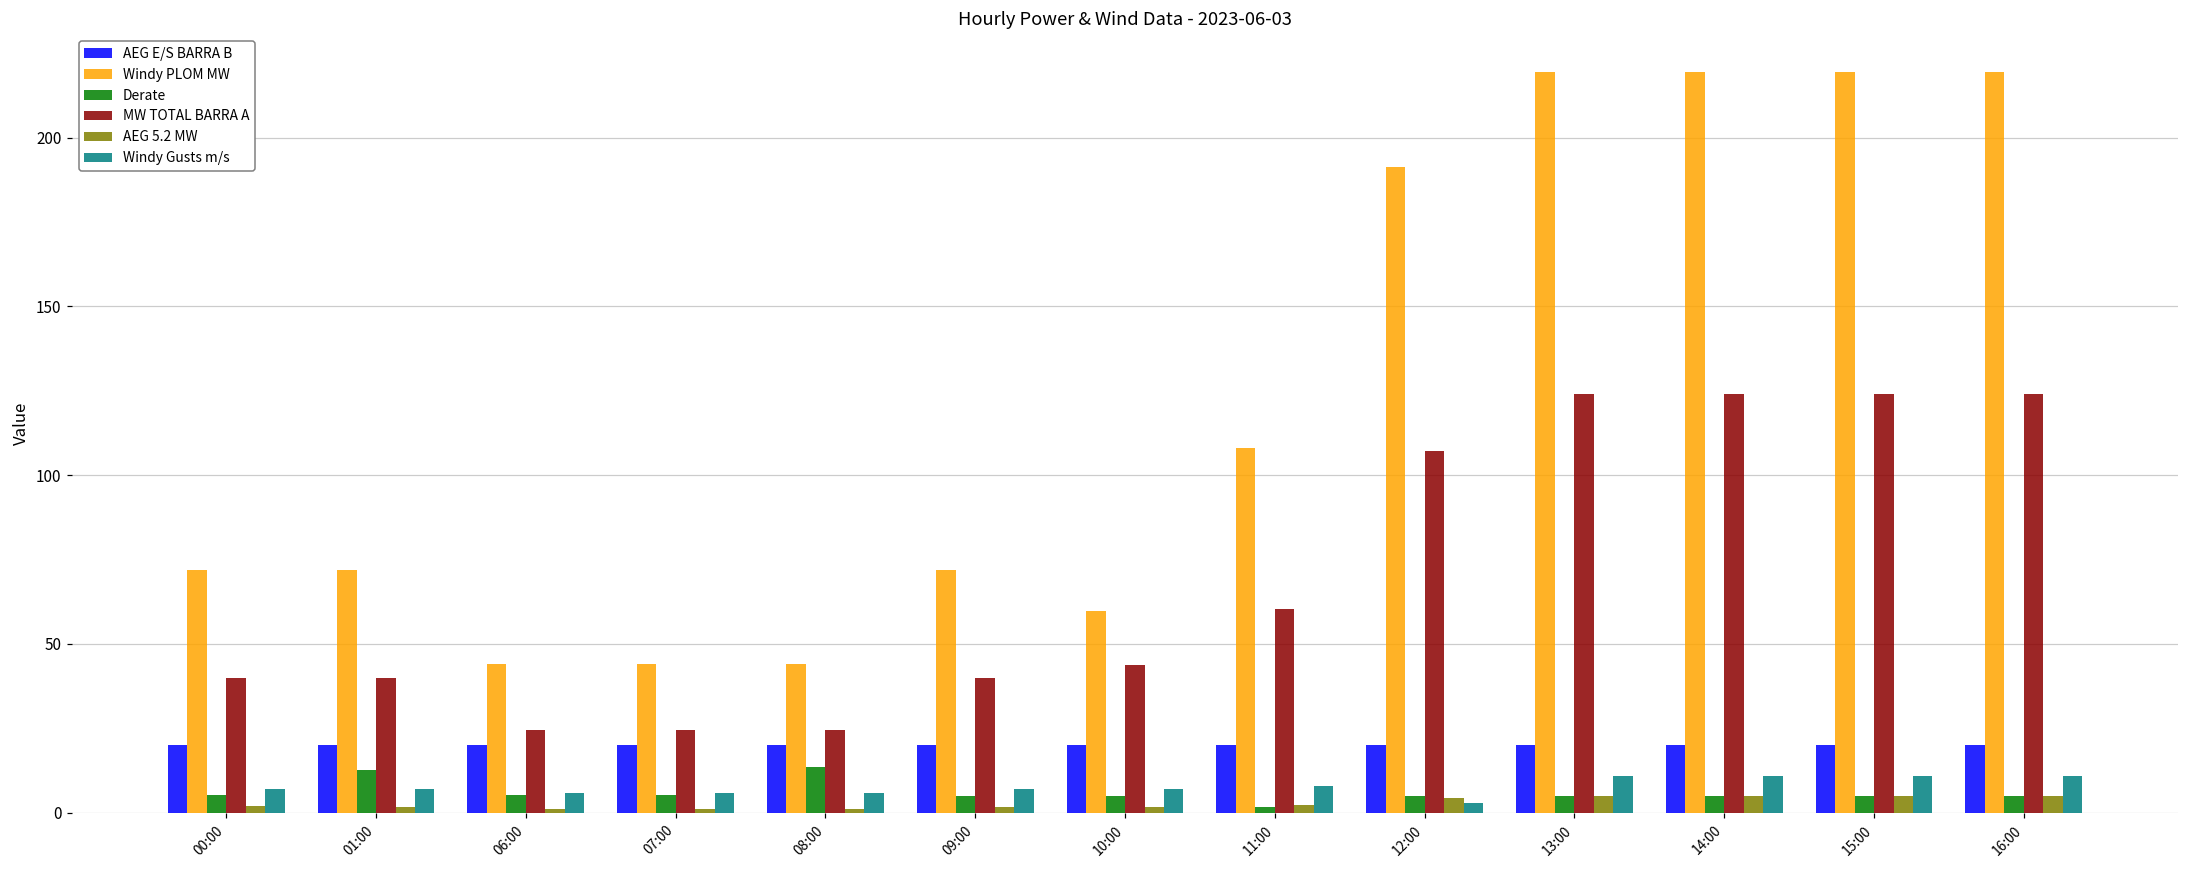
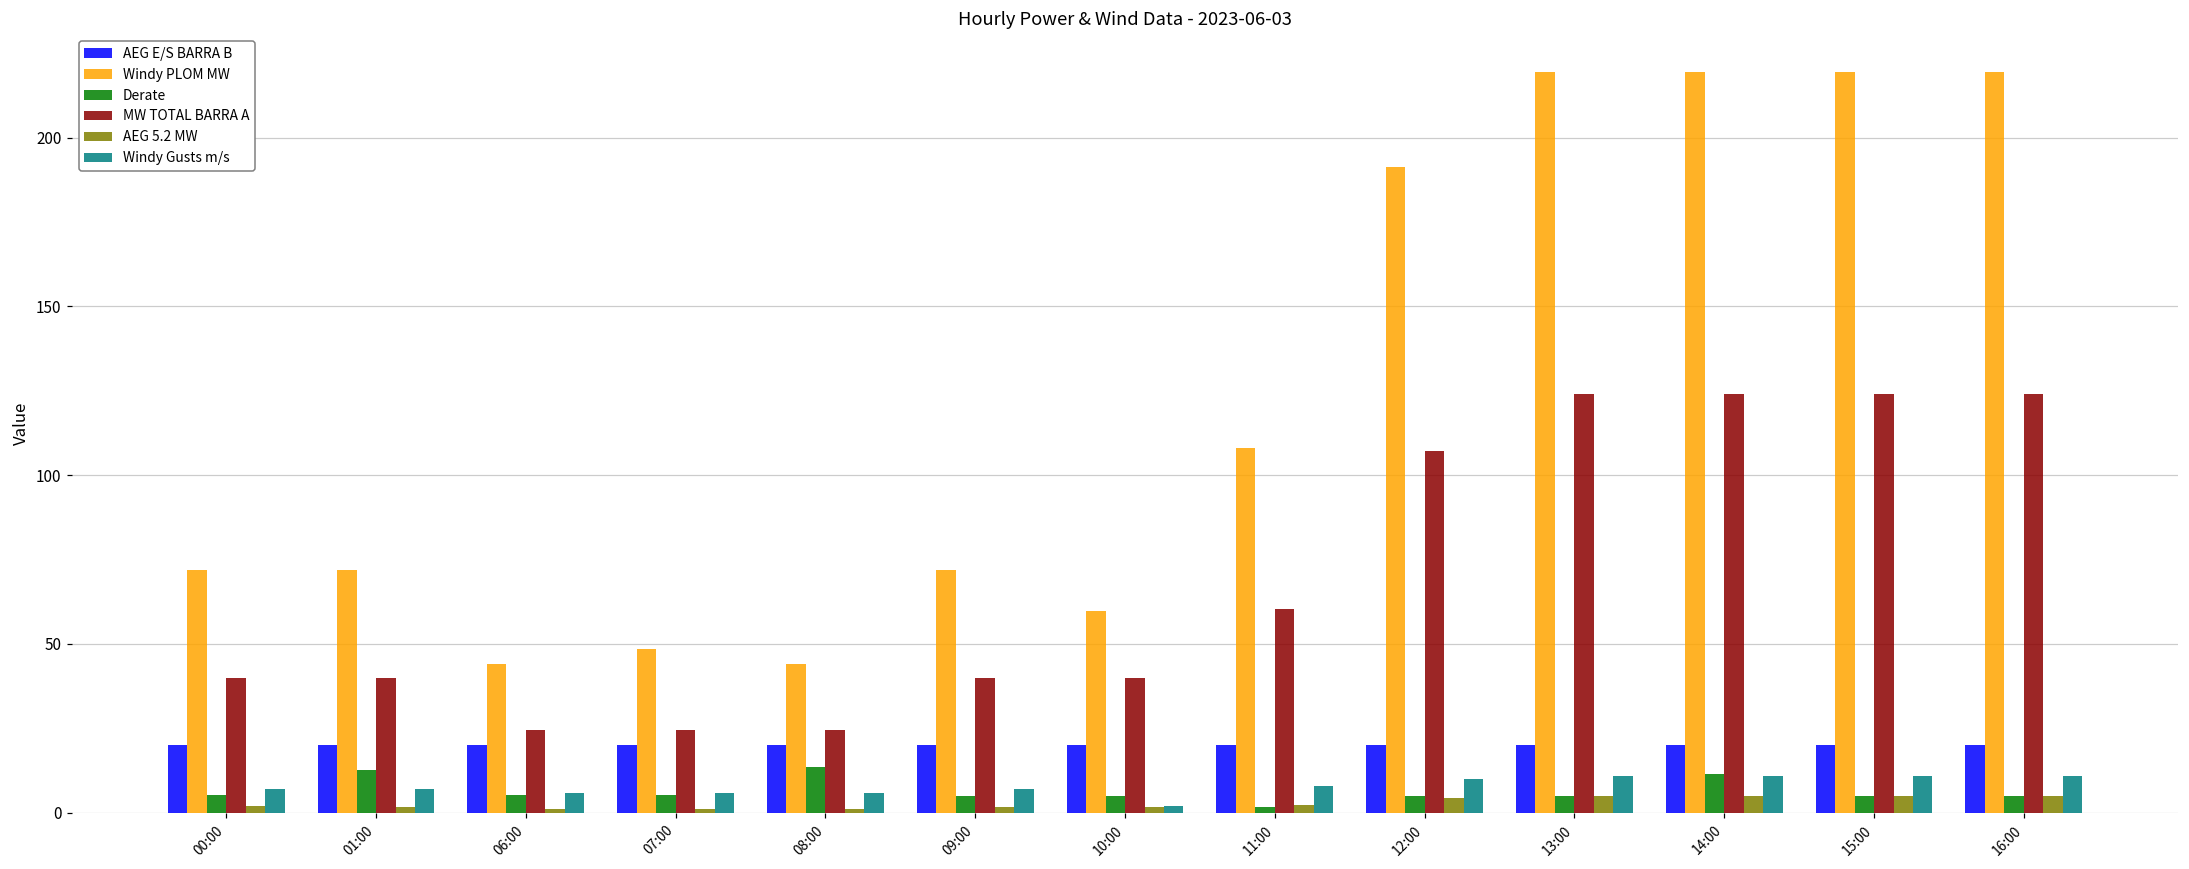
  {
    "AEG E/S BARRA B": {
      "00:00": 20,
      "01:00": 20,
      "06:00": 20,
      "07:00": 20,
      "08:00": 20,
      "09:00": 20,
      "10:00": 20,
      "11:00": 20,
      "12:00": 20,
      "13:00": 20,
      "14:00": 20,
      "15:00": 20,
      "16:00": 20
    },
    "Windy PLOM MW": {
      "00:00": 72,
      "01:00": 72,
      "06:00": 44,
-     "07:00": 44,
+     "07:00": 49,
      "08:00": 44,
      "09:00": 72,
      "10:00": 60,
      "11:00": 108,
      "12:00": 191,
      "13:00": 220,
      "14:00": 220,
      "15:00": 220,
      "16:00": 220
    },
    "Derate": {
      "00:00": 5,
      "01:00": 13,
      "06:00": 5,
      "07:00": 5,
      "08:00": 14,
      "09:00": 5,
      "10:00": 5,
      "11:00": 2,
      "12:00": 5,
      "13:00": 5,
-     "14:00": 5,
+     "14:00": 11,
      "15:00": 5,
      "16:00": 5
    },
    "MW TOTAL BARRA A": {
      "00:00": 40,
      "01:00": 40,
      "06:00": 25,
      "07:00": 25,
      "08:00": 25,
      "09:00": 40,
-     "10:00": 44,
+     "10:00": 40,
      "11:00": 60,
      "12:00": 107,
      "13:00": 124,
      "14:00": 124,
      "15:00": 124,
      "16:00": 124
    },
    "AEG 5.2 MW": {
      "00:00": 2,
      "01:00": 2,
      "06:00": 1,
      "07:00": 1,
      "08:00": 1,
      "09:00": 2,
      "10:00": 2,
      "11:00": 2,
      "12:00": 4,
      "13:00": 5,
      "14:00": 5,
      "15:00": 5,
      "16:00": 5
    },
    "Windy Gusts m/s": {
      "00:00": 7,
      "01:00": 7,
      "06:00": 6,
      "07:00": 6,
      "08:00": 6,
      "09:00": 7,
-     "10:00": 7,
+     "10:00": 2,
      "11:00": 8,
-     "12:00": 3,
+     "12:00": 10,
      "13:00": 11,
      "14:00": 11,
      "15:00": 11,
      "16:00": 11
    }
  }
